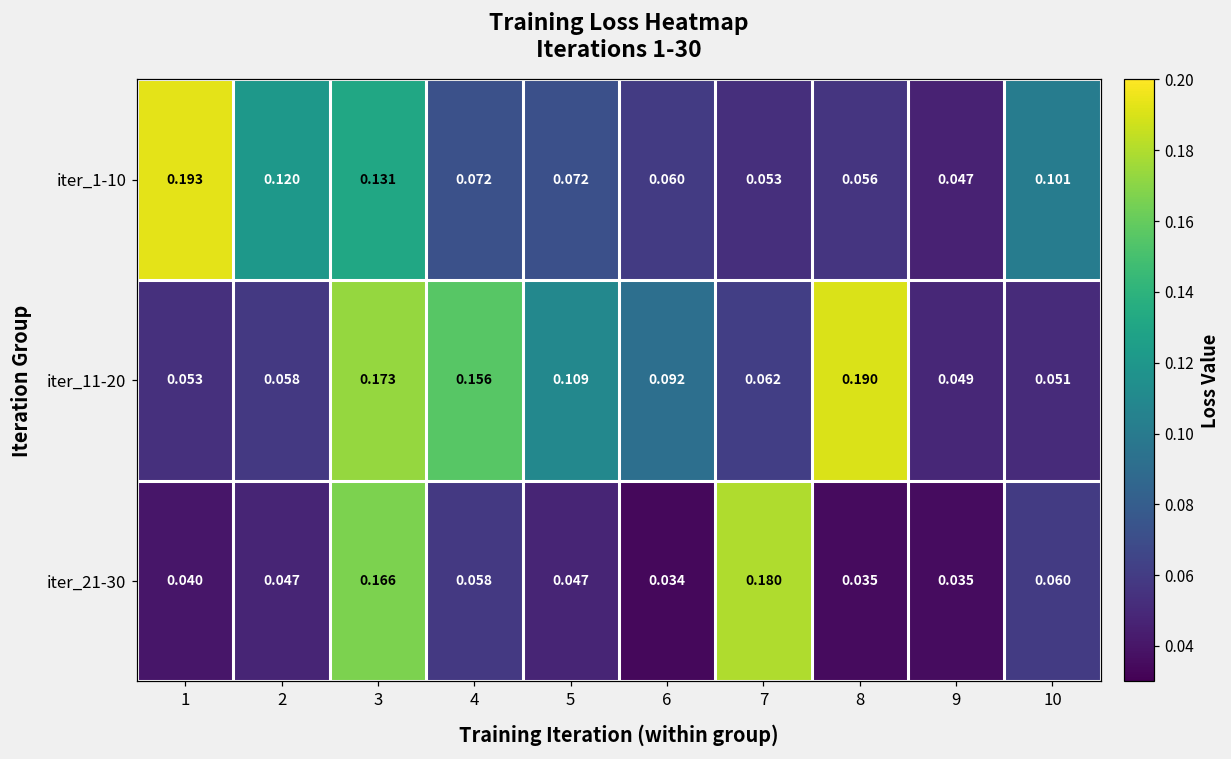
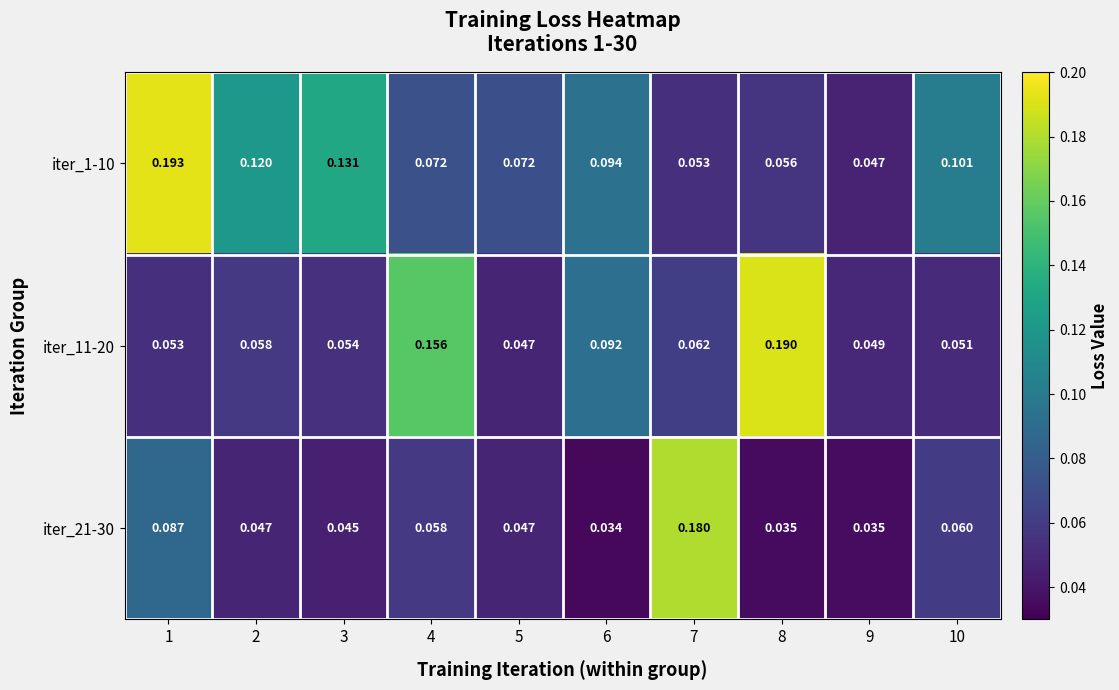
  {
    "iter_1-10": {
      "1": 0.193,
      "2": 0.120,
      "3": 0.131,
      "4": 0.072,
      "5": 0.072,
-     "6": 0.060,
+     "6": 0.094,
      "7": 0.053,
      "8": 0.056,
      "9": 0.047,
      "10": 0.101
    },
    "iter_11-20": {
      "1": 0.053,
      "2": 0.058,
-     "3": 0.173,
+     "3": 0.054,
      "4": 0.156,
-     "5": 0.109,
+     "5": 0.047,
      "6": 0.092,
      "7": 0.062,
      "8": 0.190,
      "9": 0.049,
      "10": 0.051
    },
    "iter_21-30": {
-     "1": 0.040,
+     "1": 0.087,
      "2": 0.047,
-     "3": 0.166,
+     "3": 0.045,
      "4": 0.058,
      "5": 0.047,
      "6": 0.034,
      "7": 0.180,
      "8": 0.035,
      "9": 0.035,
      "10": 0.060
    }
  }
